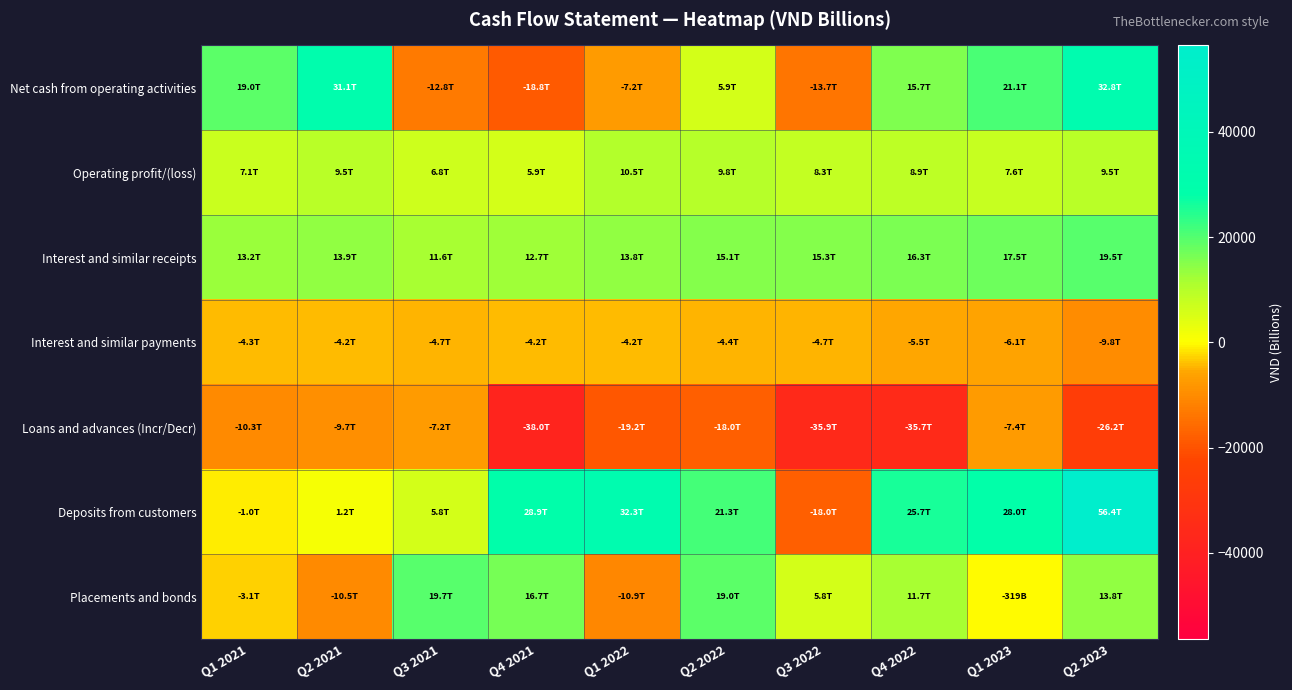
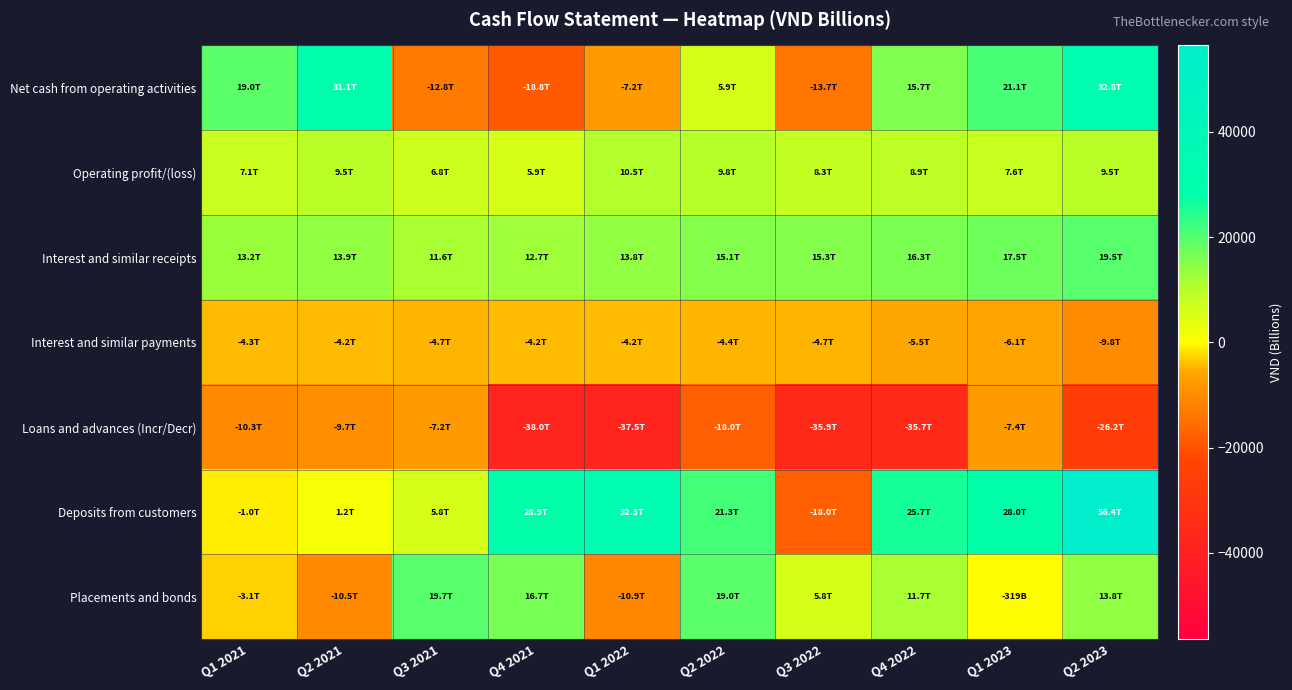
  {
    "Net cash from operating activities": {
      "Q1 2021": "19.0T",
      "Q2 2021": "31.1T",
      "Q3 2021": "-12.8T",
      "Q4 2021": "-18.8T",
      "Q1 2022": "-7.2T",
      "Q2 2022": "5.9T",
      "Q3 2022": "-13.7T",
      "Q4 2022": "15.7T",
      "Q1 2023": "21.1T",
      "Q2 2023": "32.8T"
    },
    "Operating profit/(loss)": {
      "Q1 2021": "7.1T",
      "Q2 2021": "9.5T",
      "Q3 2021": "6.8T",
      "Q4 2021": "5.9T",
      "Q1 2022": "10.5T",
      "Q2 2022": "9.8T",
      "Q3 2022": "8.3T",
      "Q4 2022": "8.9T",
      "Q1 2023": "7.6T",
      "Q2 2023": "9.5T"
    },
    "Interest and similar receipts": {
      "Q1 2021": "13.2T",
      "Q2 2021": "13.9T",
      "Q3 2021": "11.6T",
      "Q4 2021": "12.7T",
      "Q1 2022": "13.8T",
      "Q2 2022": "15.1T",
      "Q3 2022": "15.3T",
      "Q4 2022": "16.3T",
      "Q1 2023": "17.5T",
      "Q2 2023": "19.5T"
    },
    "Interest and similar payments": {
      "Q1 2021": "-4.3T",
      "Q2 2021": "-4.2T",
      "Q3 2021": "-4.7T",
      "Q4 2021": "-4.2T",
      "Q1 2022": "-4.2T",
      "Q2 2022": "-4.4T",
      "Q3 2022": "-4.7T",
      "Q4 2022": "-5.5T",
      "Q1 2023": "-6.1T",
      "Q2 2023": "-9.8T"
    },
    "Loans and advances (Incr/Decr)": {
      "Q1 2021": "-10.3T",
      "Q2 2021": "-9.7T",
      "Q3 2021": "-7.2T",
      "Q4 2021": "-38.0T",
-     "Q1 2022": "-19.2T",
+     "Q1 2022": "-37.5T",
      "Q2 2022": "-18.0T",
      "Q3 2022": "-35.9T",
      "Q4 2022": "-35.7T",
      "Q1 2023": "-7.4T",
      "Q2 2023": "-26.2T"
    },
    "Deposits from customers": {
      "Q1 2021": "-1.0T",
      "Q2 2021": "1.2T",
      "Q3 2021": "5.8T",
      "Q4 2021": "28.9T",
      "Q1 2022": "32.3T",
      "Q2 2022": "21.3T",
      "Q3 2022": "-18.0T",
      "Q4 2022": "25.7T",
      "Q1 2023": "28.0T",
      "Q2 2023": "56.4T"
    },
    "Placements and bonds": {
      "Q1 2021": "-3.1T",
      "Q2 2021": "-10.5T",
      "Q3 2021": "19.7T",
      "Q4 2021": "16.7T",
      "Q1 2022": "-10.9T",
      "Q2 2022": "19.0T",
      "Q3 2022": "5.8T",
      "Q4 2022": "11.7T",
      "Q1 2023": "-319B",
      "Q2 2023": "13.8T"
    }
  }
